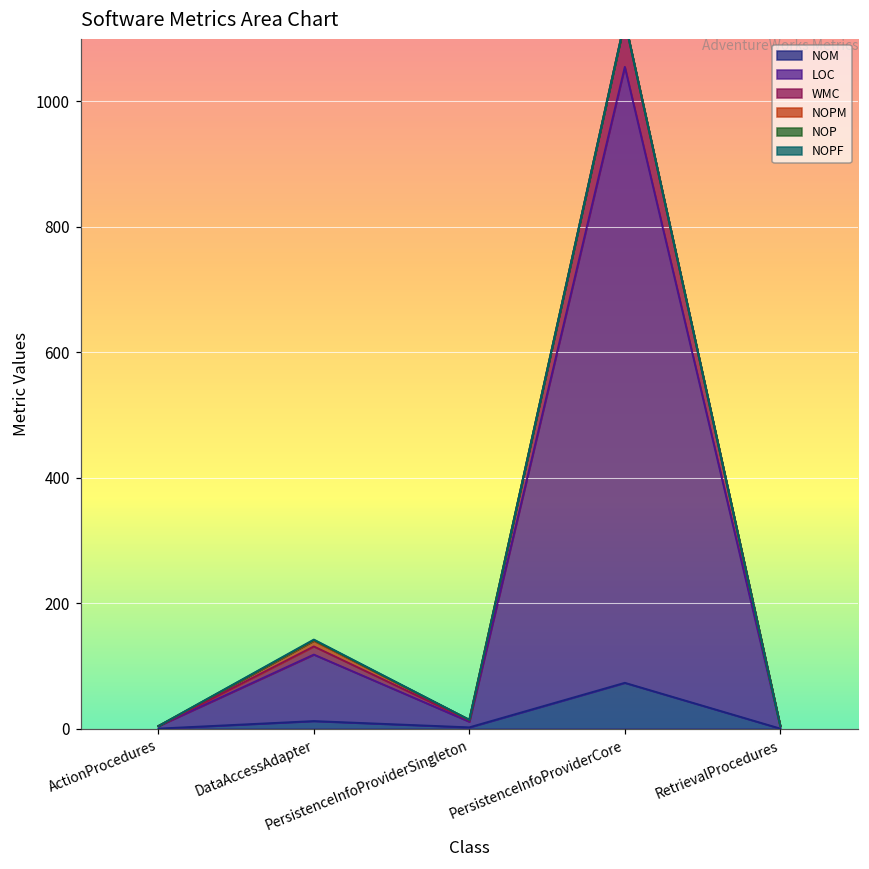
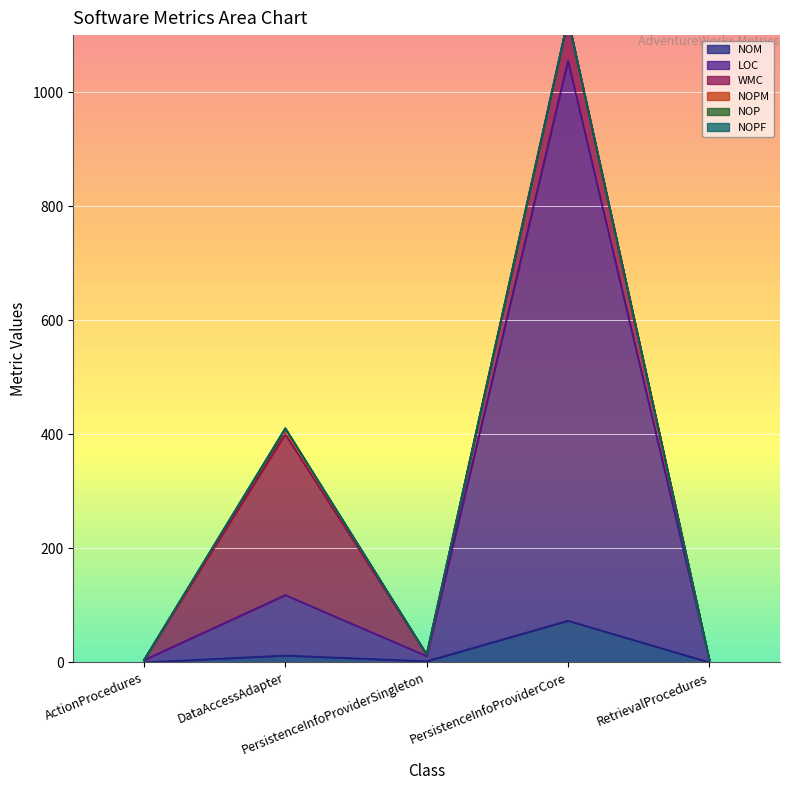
  {
    "WMC": {
-     "DataAccessAdapter": 10
+     "DataAccessAdapter": 280
    }
  }
